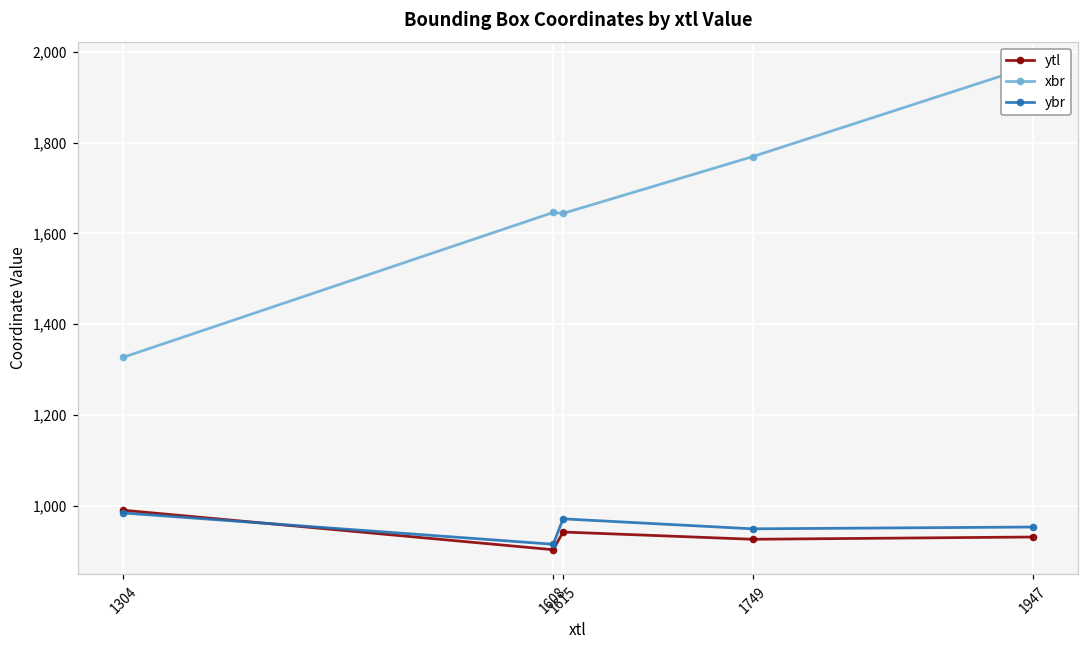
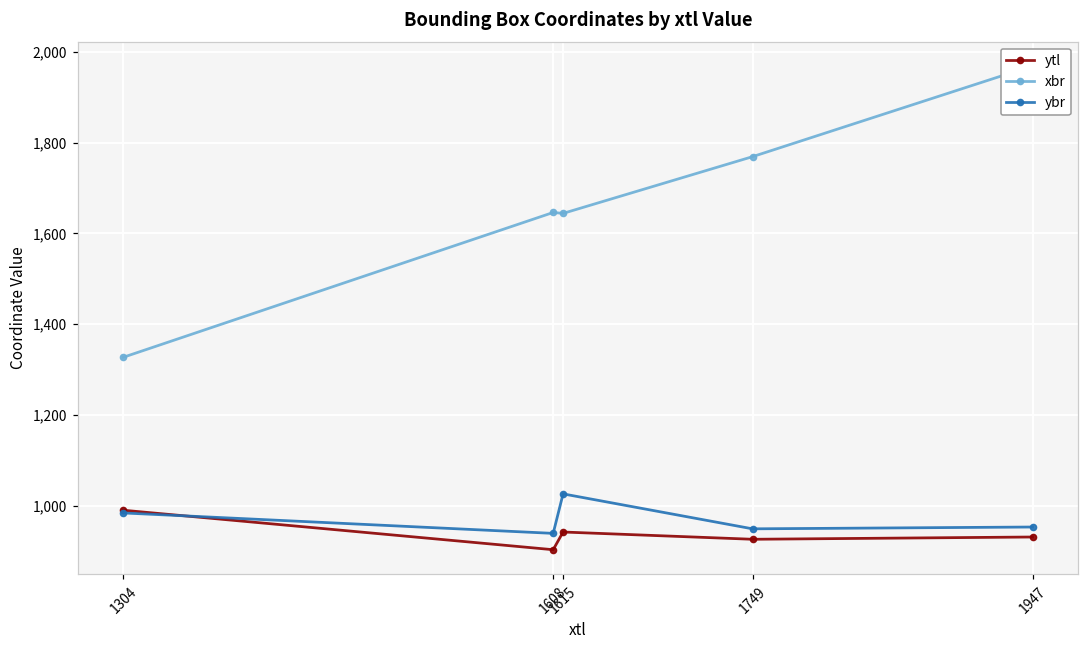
  {
    "ytl": {
      "1608": "900",
      "1615": "940",
      "1749": "930",
      "1947": "930"
    },
    "xbr": {
      "1304": "1,330",
      "1608": "1,650",
      "1615": "1,640",
      "1749": "1,770"
    },
    "ybr": {
-     "1608": "920",
-     "1615": "970",
+     "1608": "940",
+     "1615": "1,030",
      "1749": "950",
      "1947": "950"
    }
  }
